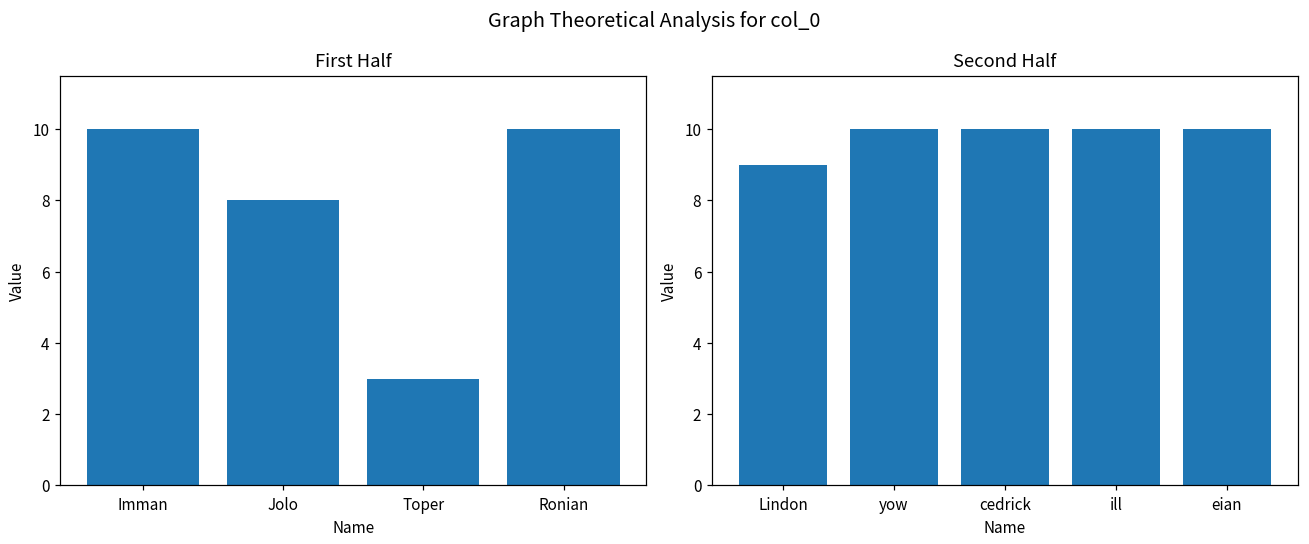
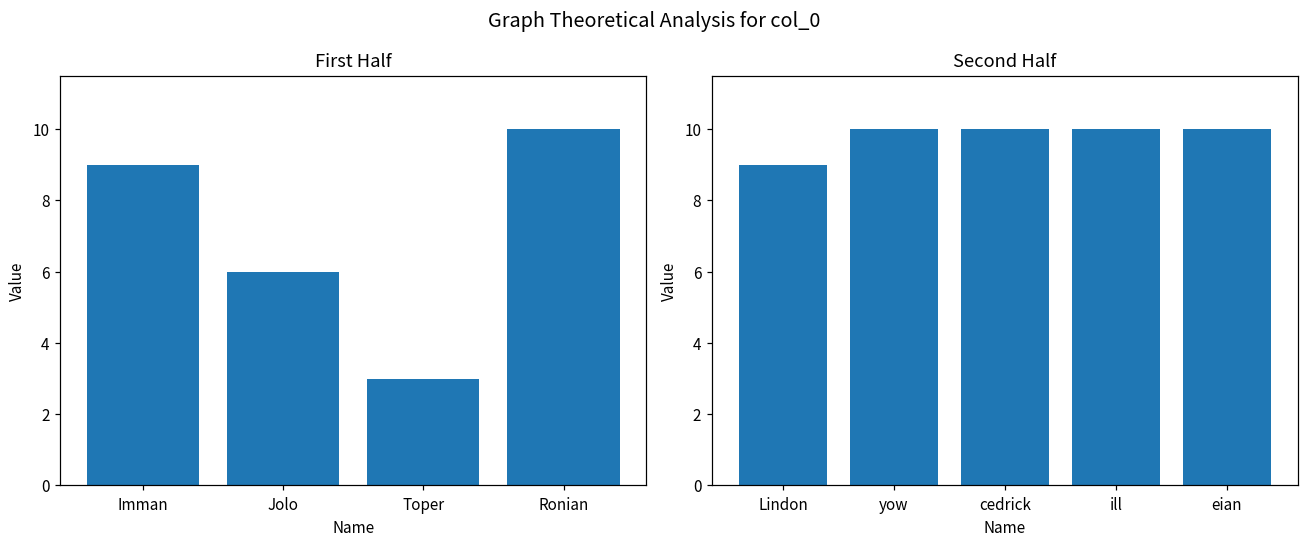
  {
    "First Half": {
-     "Imman": 10,
-     "Jolo": 8,
+     "Imman": 9,
+     "Jolo": 6,
      "Toper": 3,
      "Ronian": 10
    },
    "Second Half": {
      "Lindon": 9.0,
      "yow": 10.0,
      "cedrick": 10.0,
      "ill": 10.0,
      "eian": 10.0
    }
  }
